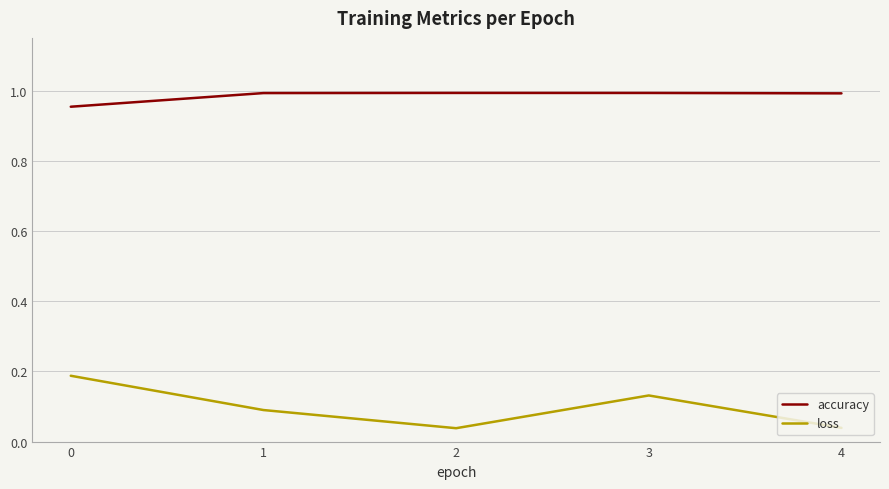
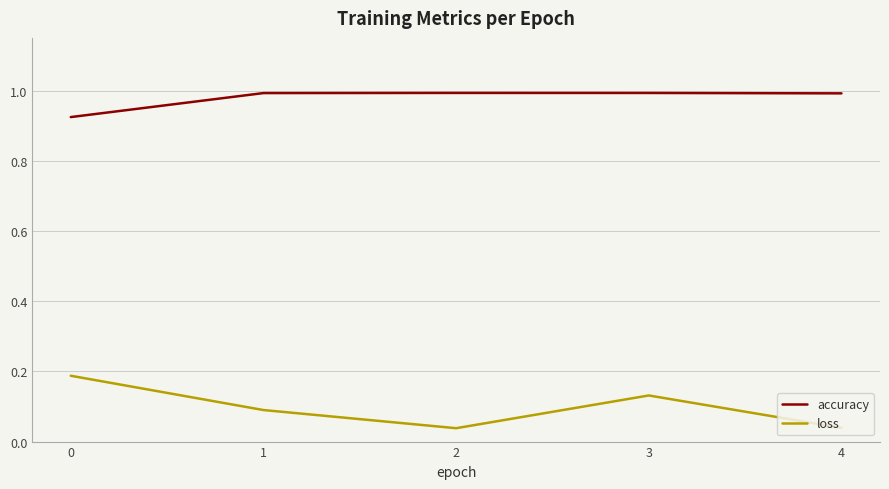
  {
    "accuracy": {
-     "0": 0.95,
+     "0": 0.92,
      "1": 0.99,
      "2": 0.99,
      "3": 0.99,
      "4": 0.99
    },
    "loss": {
      "0": 0.19,
      "1": 0.09,
      "2": 0.04,
      "3": 0.13
    }
  }
